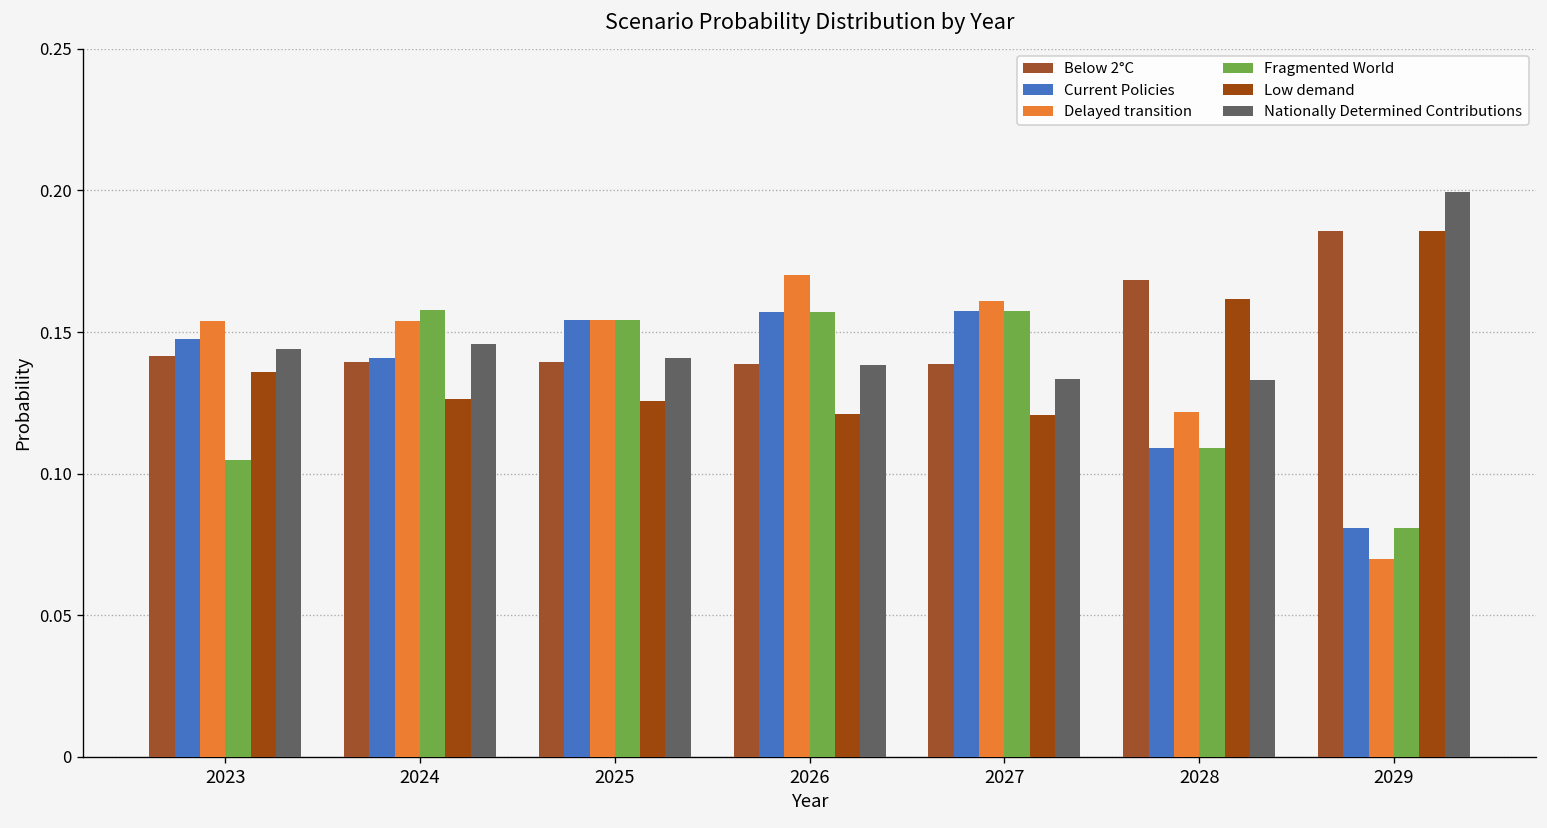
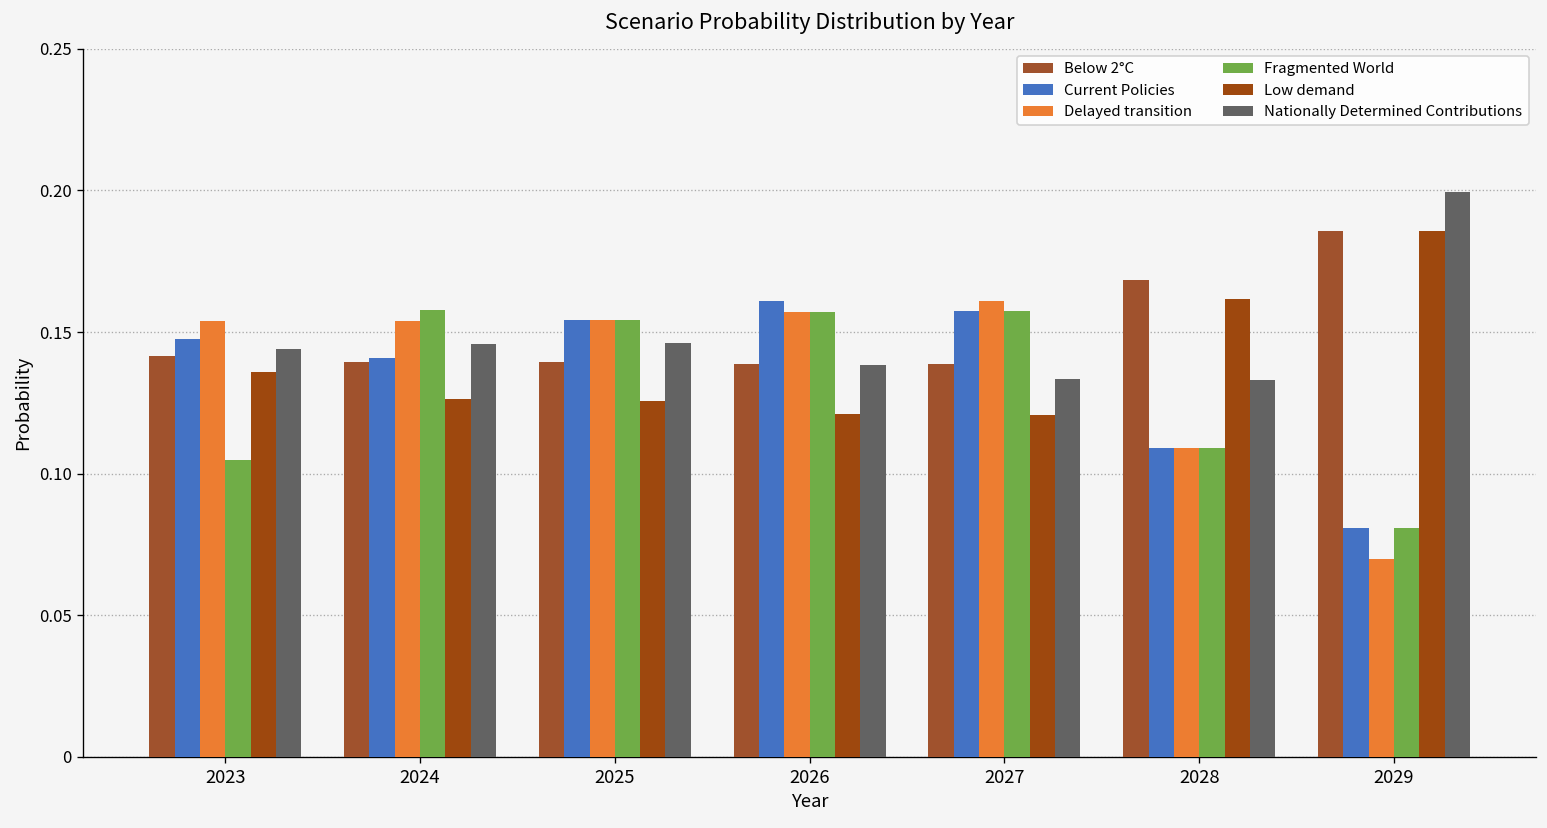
  {
    "Current Policies": {
      "2023": 0.147,
      "2024": 0.141,
      "2025": 0.154,
-     "2026": 0.157,
+     "2026": 0.161,
      "2027": 0.157,
      "2028": 0.109,
      "2029": 0.081
    },
    "Delayed transition": {
      "2023": 0.154,
      "2024": 0.154,
      "2025": 0.154,
-     "2026": 0.170,
+     "2026": 0.157,
      "2027": 0.161,
-     "2028": 0.122,
+     "2028": 0.109,
      "2029": 0.070
    },
    "Fragmented World": {
      "2023": 0.105,
      "2024": 0.158,
      "2025": 0.154,
      "2026": 0.157,
      "2027": 0.157,
      "2028": 0.109,
      "2029": 0.081
    },
    "Nationally Determined Contributions": {
      "2023": 0.144,
      "2024": 0.146,
-     "2025": 0.141,
+     "2025": 0.146,
      "2026": 0.138,
      "2027": 0.133,
      "2028": 0.133,
      "2029": 0.200
    }
  }
